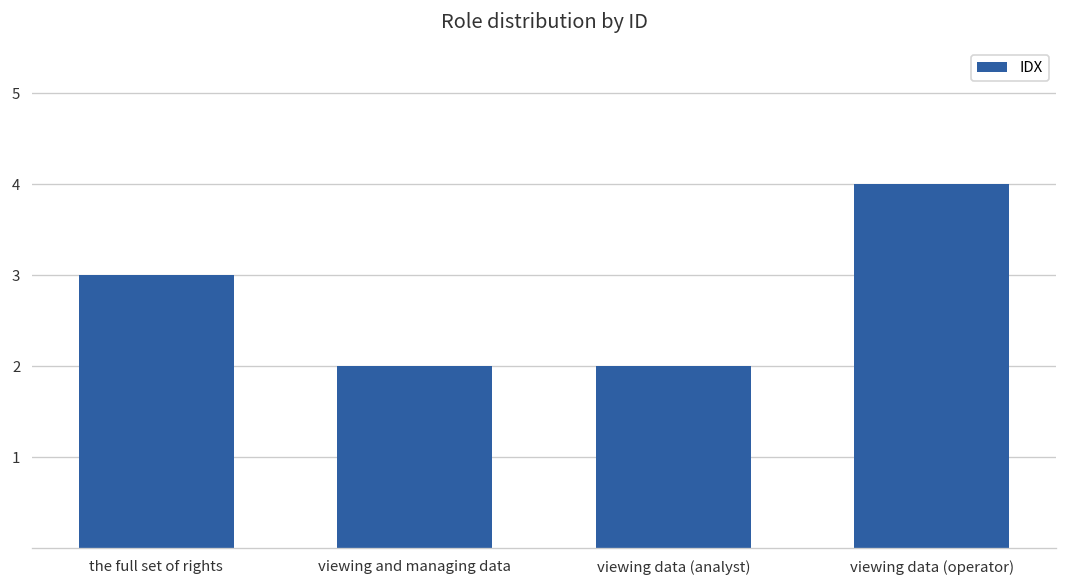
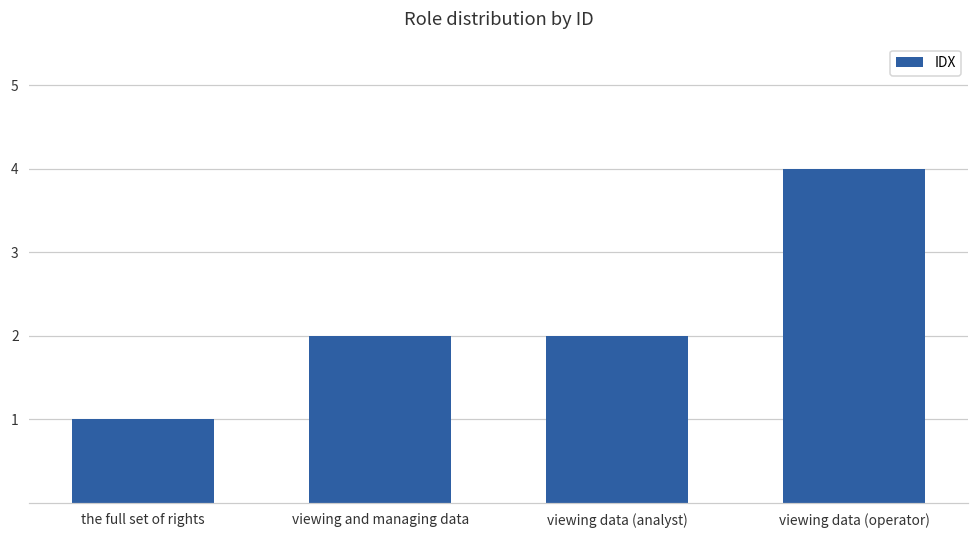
  {
-   "the full set of rights": 3,
+   "the full set of rights": 1,
    "viewing and managing data": 2,
    "viewing data (analyst)": 2,
    "viewing data (operator)": 4
  }
